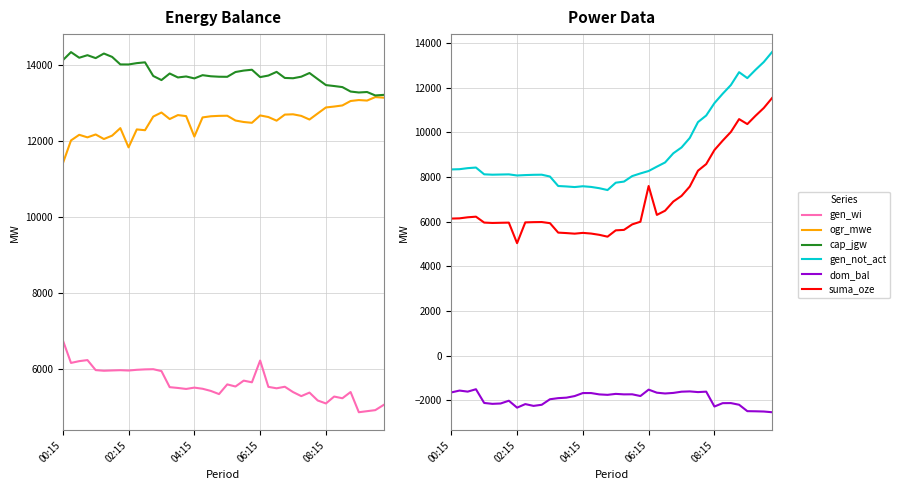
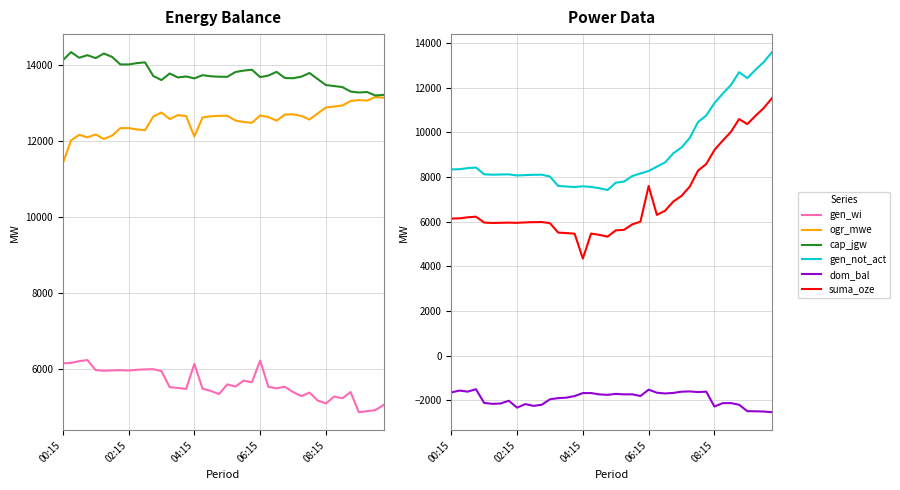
  {
    "Energy Balance": {
      "gen_wi": {
-       "00:15": 6800,
+       "00:15": 6100,
        "02:15": 5900,
-       "04:15": 5500,
+       "04:15": 6100,
        "06:15": 6200,
        "08:15": 5100
      },
      "ogr_mwe": {
        "00:15": 11400,
-       "02:15": 11800,
+       "02:15": 12300,
        "04:15": 12100,
        "06:15": 12700,
        "08:15": 12900
      }
    },
    "Power Data": {
      "suma_oze": {
        "00:15": 6100,
-       "02:15": 5000,
-       "04:15": 5500,
+       "02:15": 5900,
+       "04:15": 4300,
        "06:15": 7600,
        "08:15": 9200
      }
    }
  }
